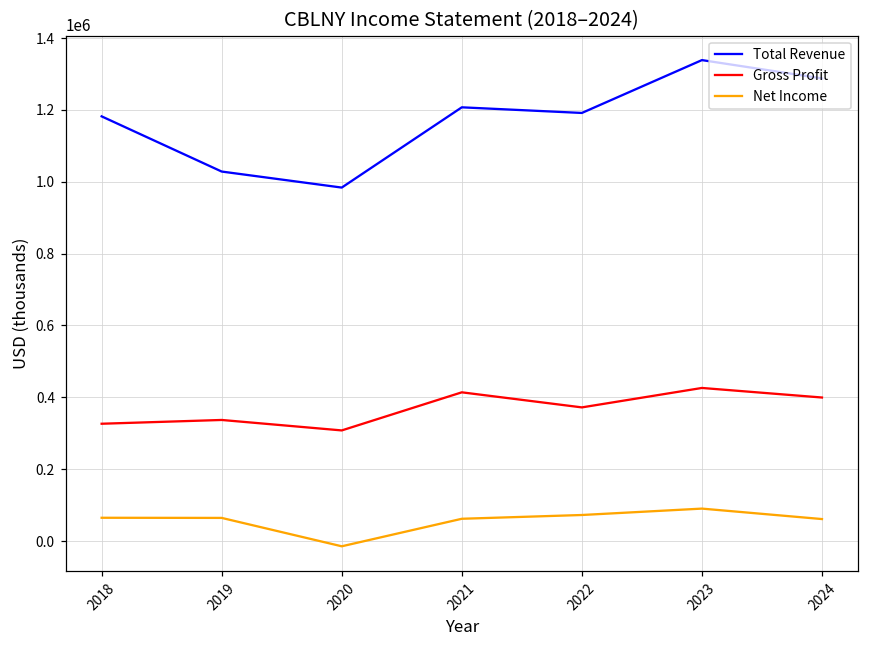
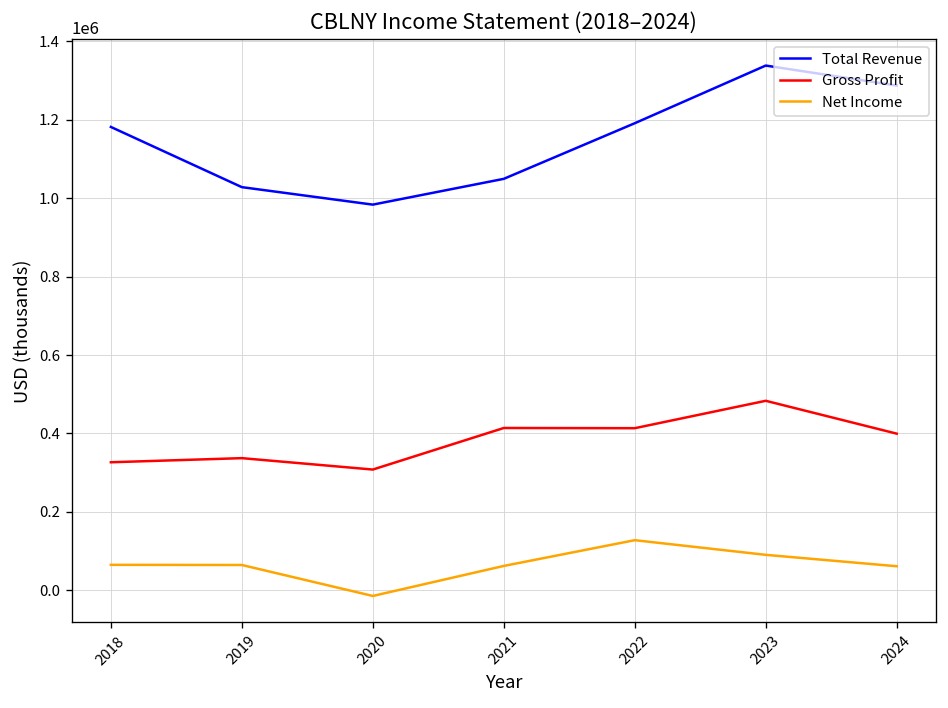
  {
    "Total Revenue": {
      "2018": 1180000,
      "2019": 1030000,
      "2020": 980000,
-     "2021": 1210000,
+     "2021": 1050000,
      "2022": 1190000,
      "2023": 1340000
    },
    "Gross Profit": {
      "2018": 330000,
      "2019": 340000,
      "2020": 310000,
      "2021": 410000,
-     "2022": 370000,
-     "2023": 430000,
+     "2022": 410000,
+     "2023": 480000,
      "2024": 400000
    },
    "Net Income": {
      "2018": 60000,
      "2019": 60000,
      "2020": -10000,
      "2021": 60000,
-     "2022": 70000,
+     "2022": 130000,
      "2023": 90000,
      "2024": 60000
    }
  }
